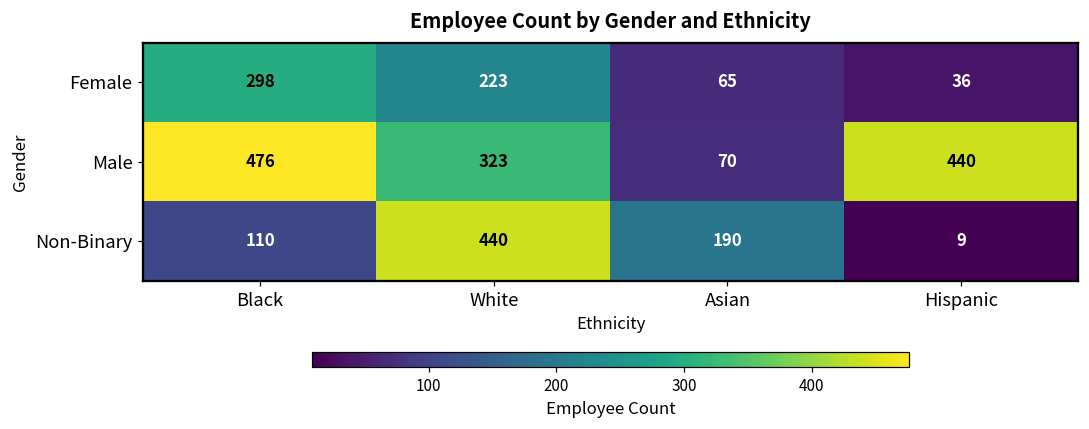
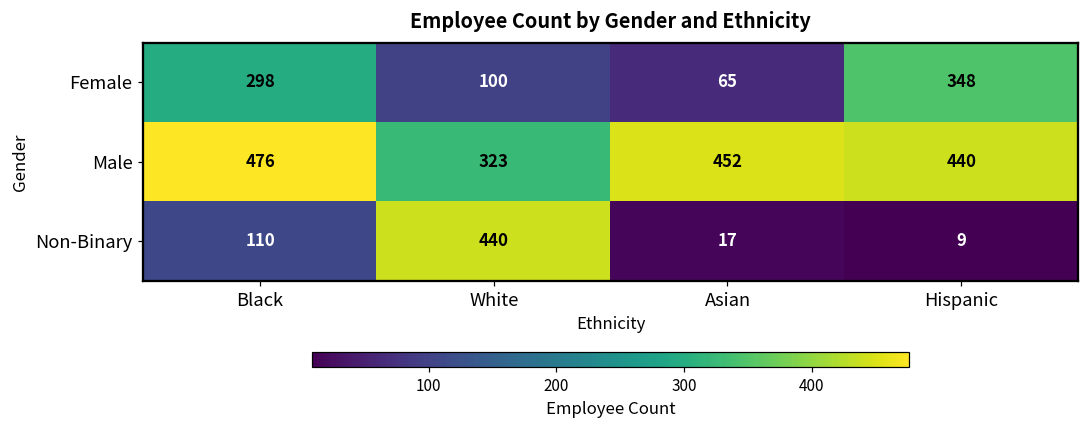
  {
    "Female": {
      "Black": 298,
-     "White": 223,
+     "White": 100,
      "Asian": 65,
-     "Hispanic": 36
+     "Hispanic": 348
    },
    "Male": {
      "Black": 476,
      "White": 323,
-     "Asian": 70,
+     "Asian": 452,
      "Hispanic": 440
    },
    "Non-Binary": {
      "Black": 110,
      "White": 440,
-     "Asian": 190,
+     "Asian": 17,
      "Hispanic": 9
    }
  }
